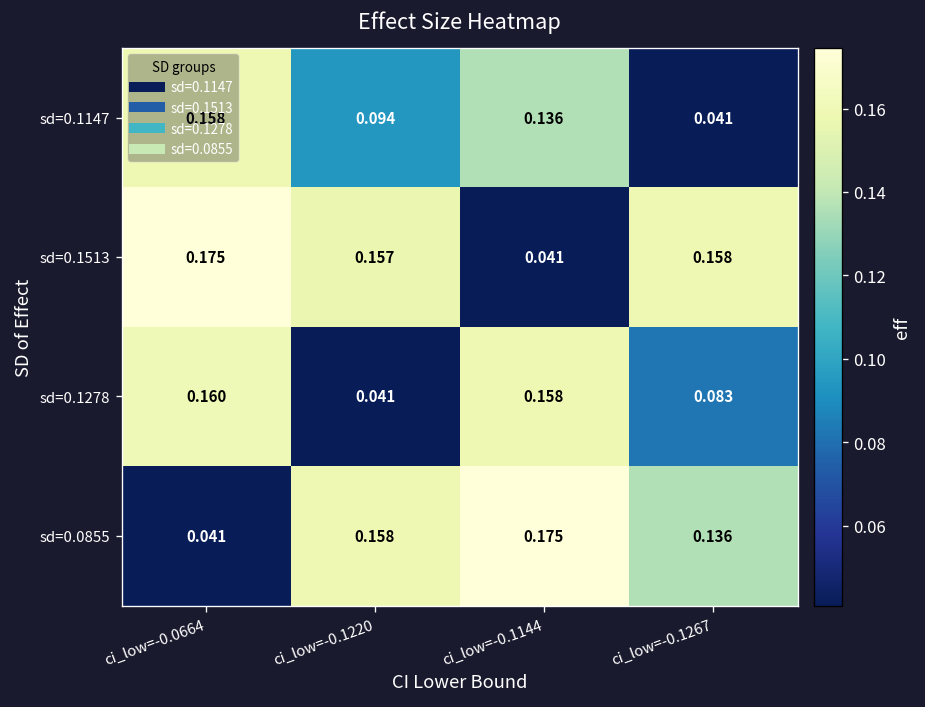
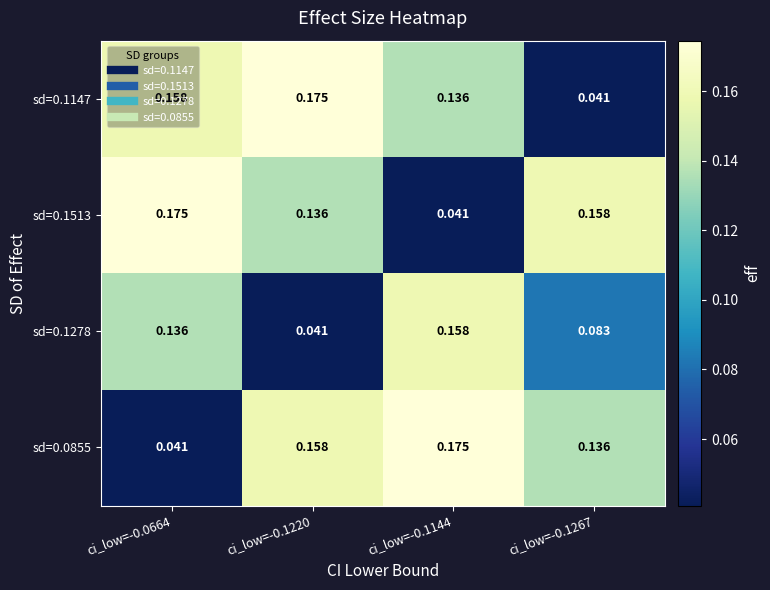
  {
    "sd=0.1147": {
-     "ci_low=-0.1220": 0.094,
+     "ci_low=-0.1220": 0.175,
      "ci_low=-0.1144": 0.136,
      "ci_low=-0.1267": 0.041
    },
    "sd=0.1513": {
      "ci_low=-0.0664": 0.175,
-     "ci_low=-0.1220": 0.157,
+     "ci_low=-0.1220": 0.136,
      "ci_low=-0.1144": 0.041,
      "ci_low=-0.1267": 0.158
    },
    "sd=0.1278": {
-     "ci_low=-0.0664": 0.160,
+     "ci_low=-0.0664": 0.136,
      "ci_low=-0.1220": 0.041,
      "ci_low=-0.1144": 0.158,
      "ci_low=-0.1267": 0.083
    },
    "sd=0.0855": {
      "ci_low=-0.0664": 0.041,
      "ci_low=-0.1220": 0.158,
      "ci_low=-0.1144": 0.175,
      "ci_low=-0.1267": 0.136
    }
  }
